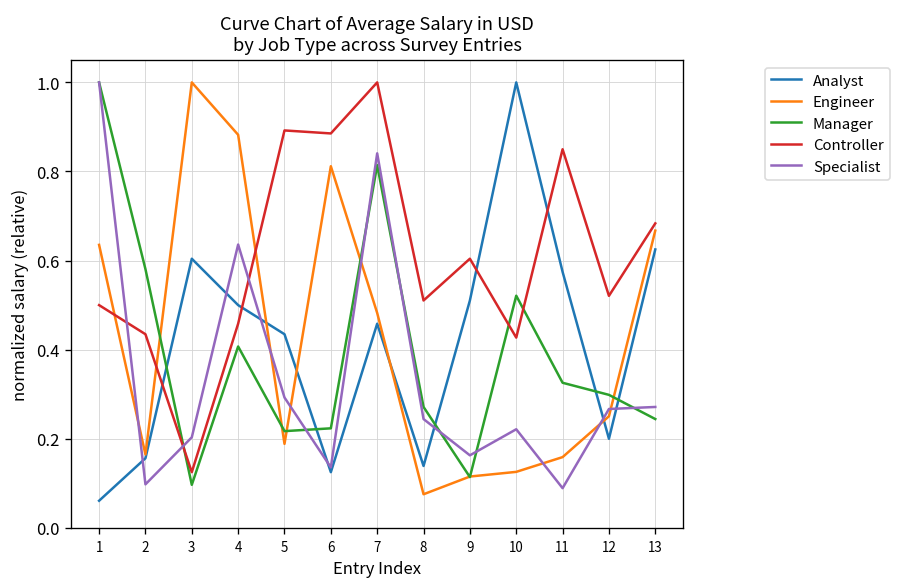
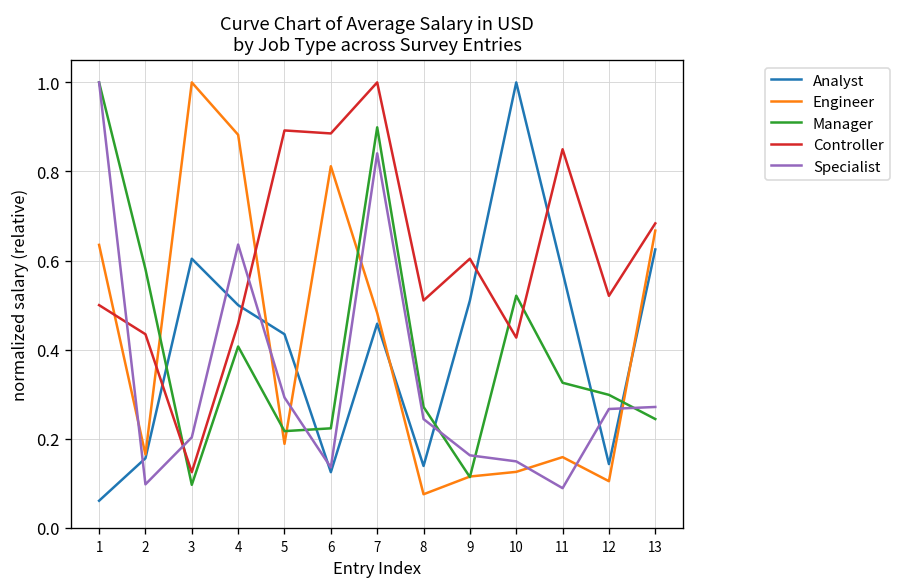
  {
    "Analyst": {
      "1": 0.06,
      "2": 0.16,
      "3": 0.60,
      "4": 0.50,
      "5": 0.43,
      "6": 0.13,
      "7": 0.46,
      "8": 0.14,
      "9": 0.51,
      "10": 1.00,
      "11": 0.57,
-     "12": 0.20,
+     "12": 0.14,
      "13": 0.63
    },
    "Engineer": {
      "1": 0.64,
      "2": 0.16,
      "3": 1.00,
      "4": 0.88,
      "5": 0.19,
      "6": 0.81,
      "7": 0.48,
      "8": 0.08,
      "10": 0.13,
      "11": 0.16,
-     "12": 0.25,
+     "12": 0.10,
      "13": 0.67
    },
    "Manager": {
      "2": 0.58,
      "3": 0.10,
      "4": 0.41,
      "5": 0.22,
      "6": 0.22,
-     "7": 0.81,
+     "7": 0.90,
      "8": 0.27,
      "10": 0.52,
      "11": 0.33,
      "12": 0.30,
      "13": 0.24
    },
    "Controller": {
      "1": 0.50,
      "2": 0.43,
      "3": 0.13,
      "4": 0.46,
      "5": 0.89,
      "6": 0.89,
      "7": 1.00,
      "8": 0.51,
      "9": 0.60,
      "10": 0.43,
      "11": 0.85,
      "12": 0.52,
      "13": 0.68
    },
    "Specialist": {
      "2": 0.10,
      "3": 0.20,
      "4": 0.64,
      "5": 0.29,
      "6": 0.14,
      "7": 0.84,
      "8": 0.24,
      "9": 0.16,
-     "10": 0.22,
+     "10": 0.15,
      "11": 0.09,
      "12": 0.27,
      "13": 0.27
    }
  }
